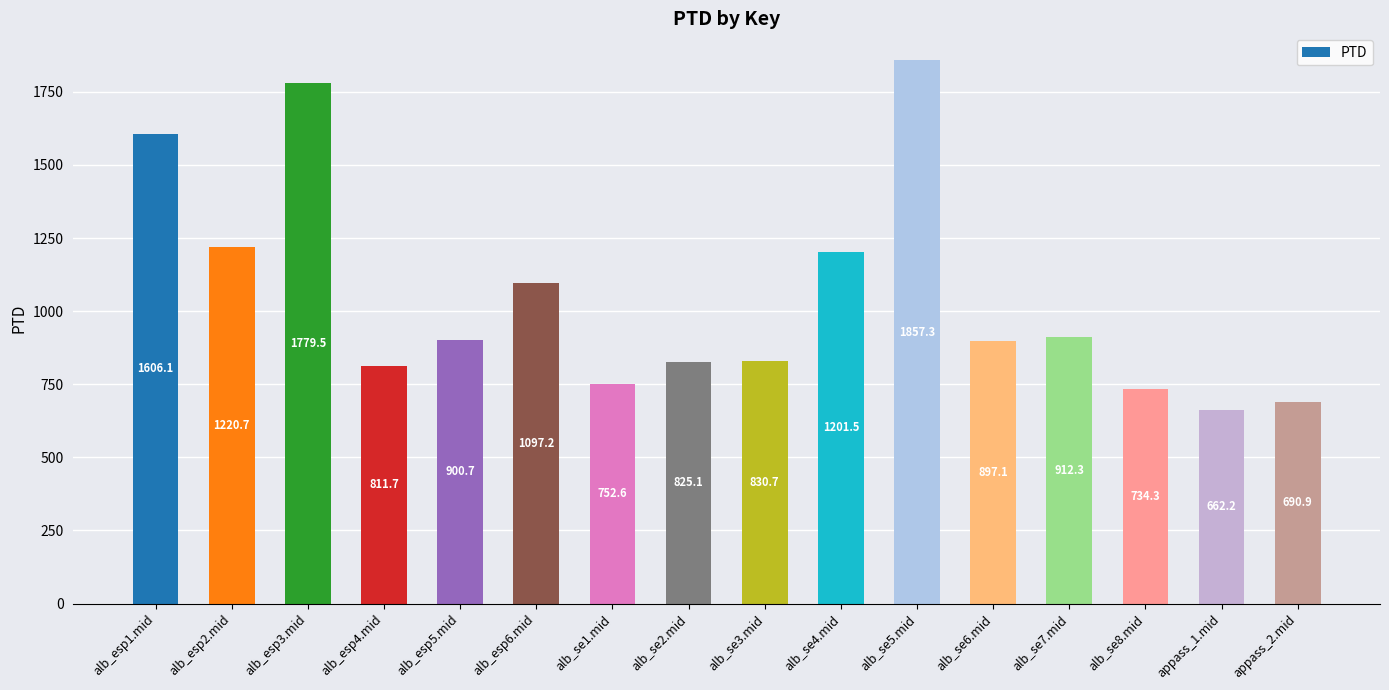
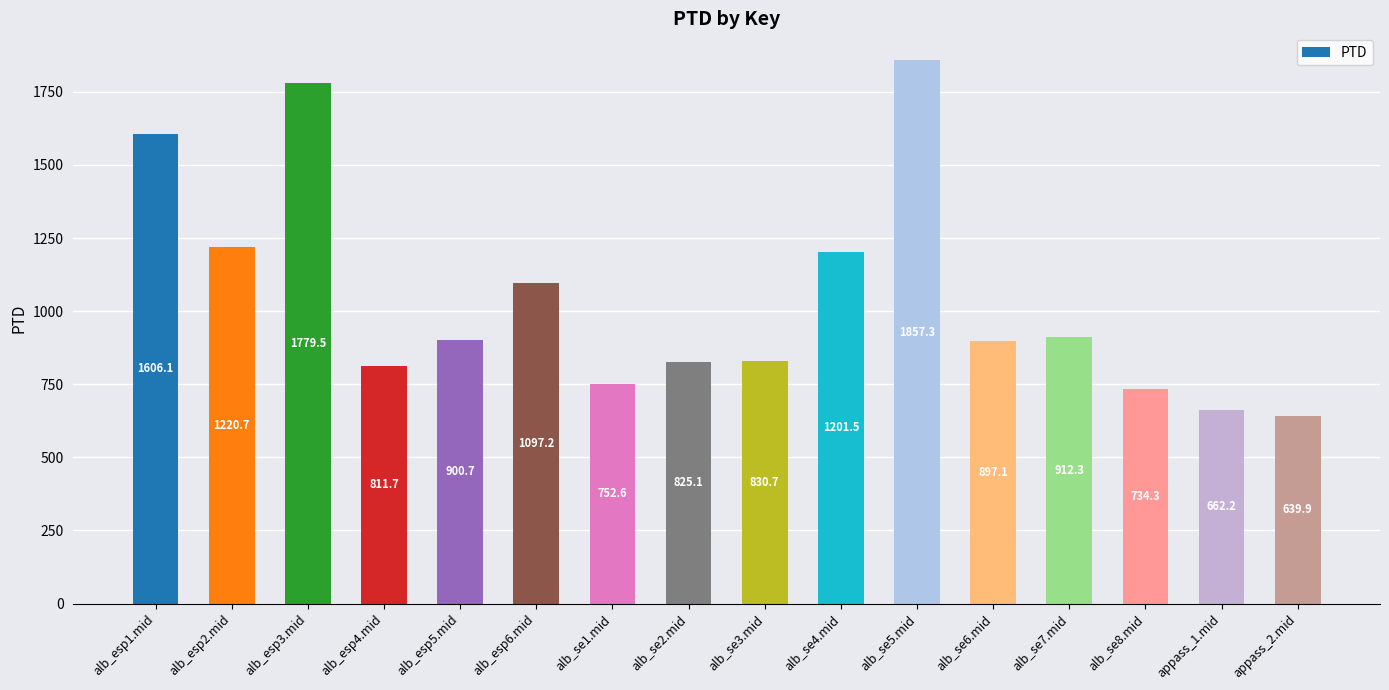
  {
    "alb_esp1.mid": 1606.1,
    "alb_esp2.mid": 1220.7,
    "alb_esp3.mid": 1779.5,
    "alb_esp4.mid": 811.7,
    "alb_esp5.mid": 900.7,
    "alb_esp6.mid": 1097.2,
    "alb_se1.mid": 752.6,
    "alb_se2.mid": 825.1,
    "alb_se3.mid": 830.7,
    "alb_se4.mid": 1201.5,
    "alb_se5.mid": 1857.3,
    "alb_se6.mid": 897.1,
    "alb_se7.mid": 912.3,
    "alb_se8.mid": 734.3,
    "appass_1.mid": 662.2,
-   "appass_2.mid": 690.9
+   "appass_2.mid": 639.9
  }
